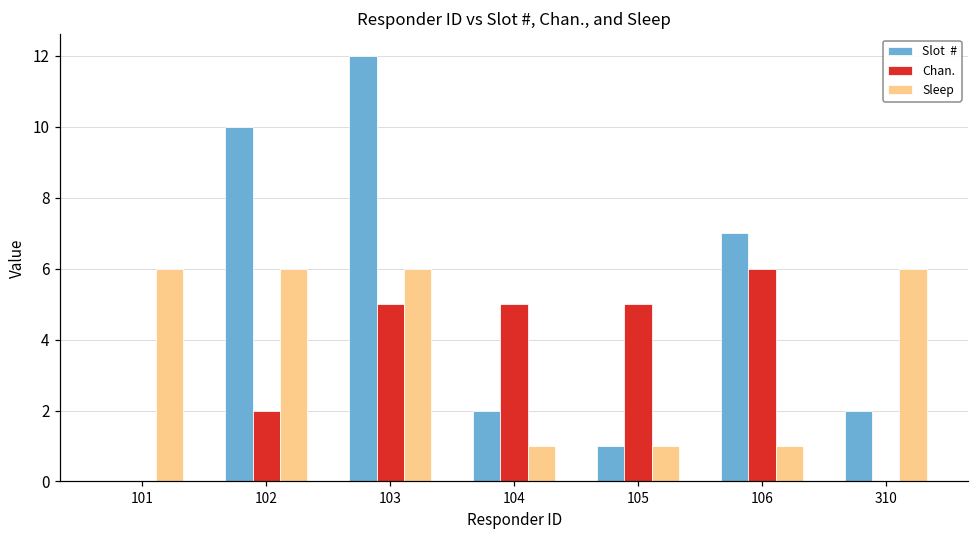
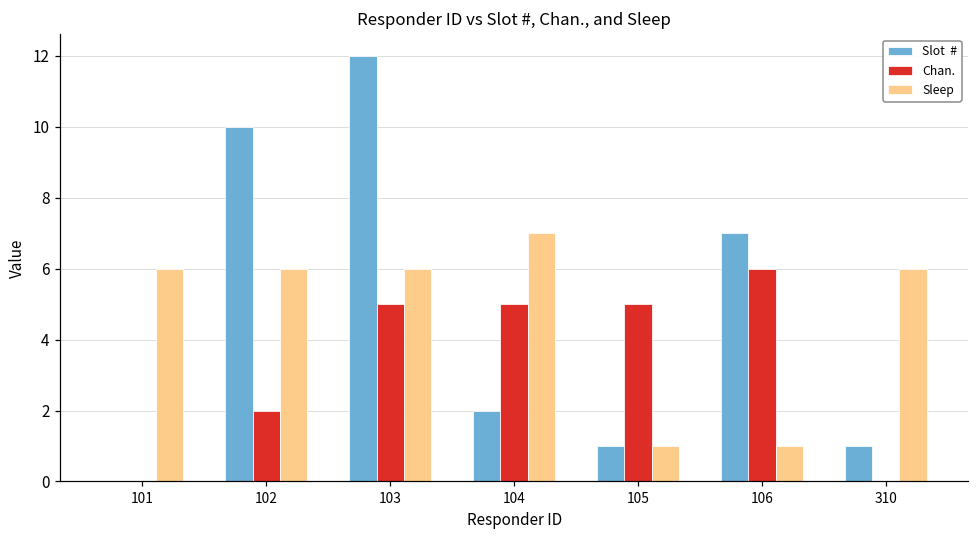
  {
    "Slot #": {
      "101": 0,
      "102": 10,
      "103": 12,
      "104": 2,
      "105": 1,
      "106": 7,
-     "310": 2
+     "310": 1
    },
    "Chan.": {
      "101": 0,
      "102": 2,
      "103": 5,
      "104": 5,
      "105": 5,
      "106": 6,
      "310": 0
    },
    "Sleep": {
      "101": 6,
      "102": 6,
      "103": 6,
-     "104": 1,
+     "104": 7,
      "105": 1,
      "106": 1,
      "310": 6
    }
  }
